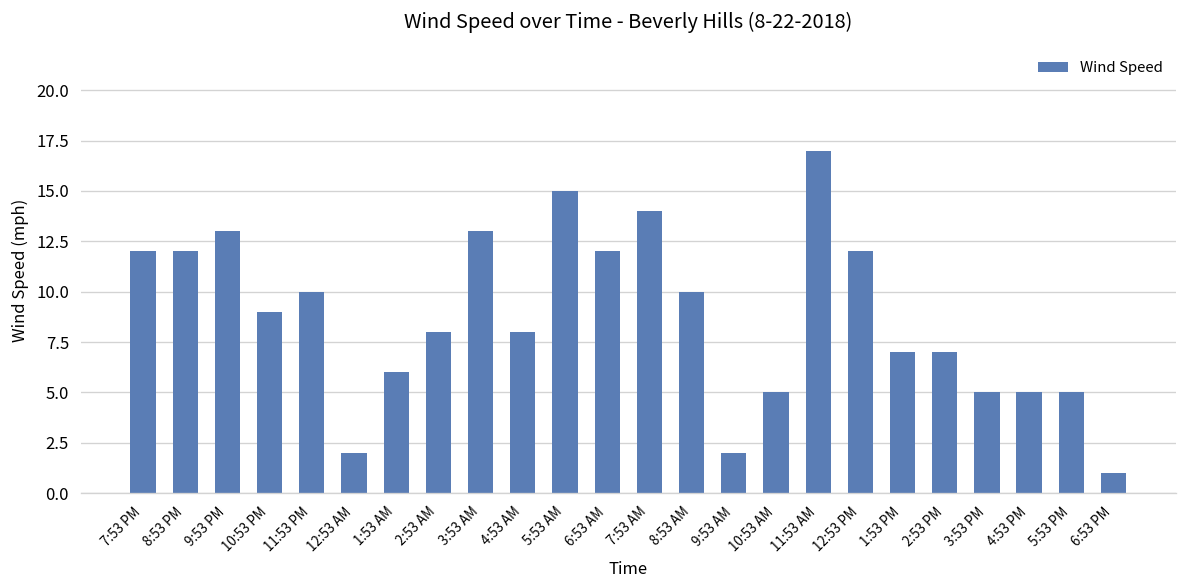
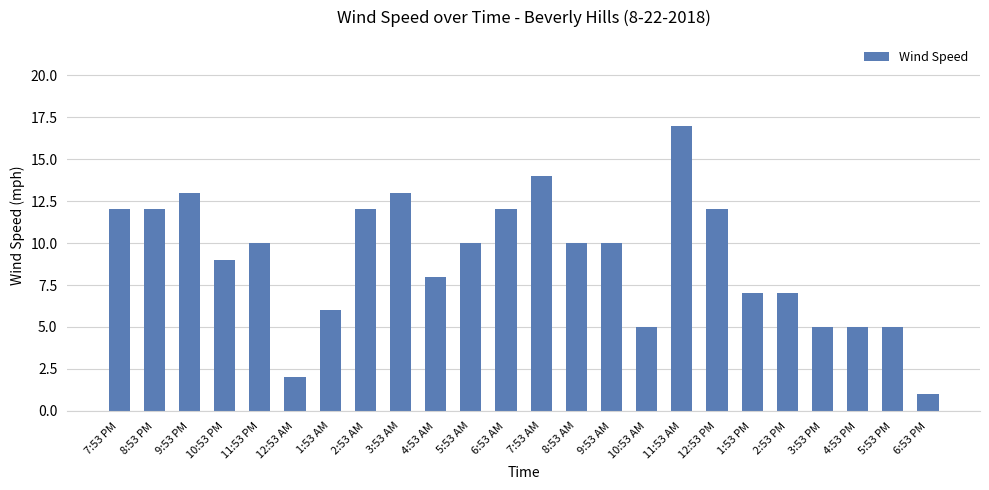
  {
    "7:53 PM": 12,
    "8:53 PM": 12,
    "9:53 PM": 13,
    "10:53 PM": 9,
    "11:53 PM": 10,
    "12:53 AM": 2,
    "1:53 AM": 6,
-   "2:53 AM": 8,
+   "2:53 AM": 12,
    "3:53 AM": 13,
    "4:53 AM": 8,
-   "5:53 AM": 15,
+   "5:53 AM": 10,
    "6:53 AM": 12,
    "7:53 AM": 14,
    "8:53 AM": 10,
-   "9:53 AM": 2,
+   "9:53 AM": 10,
    "10:53 AM": 5,
    "11:53 AM": 17,
    "12:53 PM": 12,
    "1:53 PM": 7,
    "2:53 PM": 7,
    "3:53 PM": 5,
    "4:53 PM": 5,
    "5:53 PM": 5,
    "6:53 PM": 1
  }
